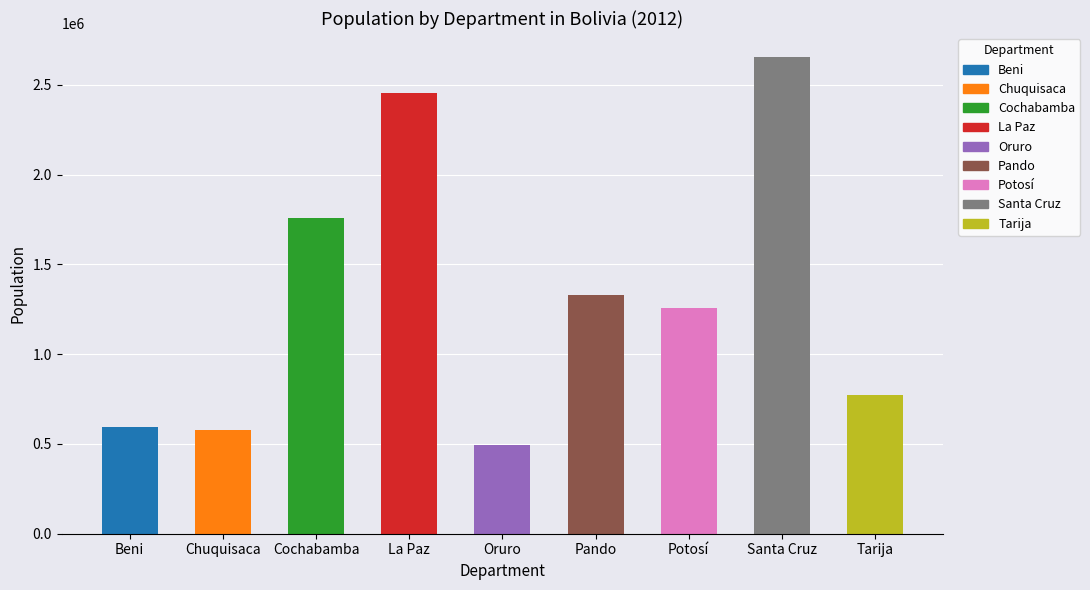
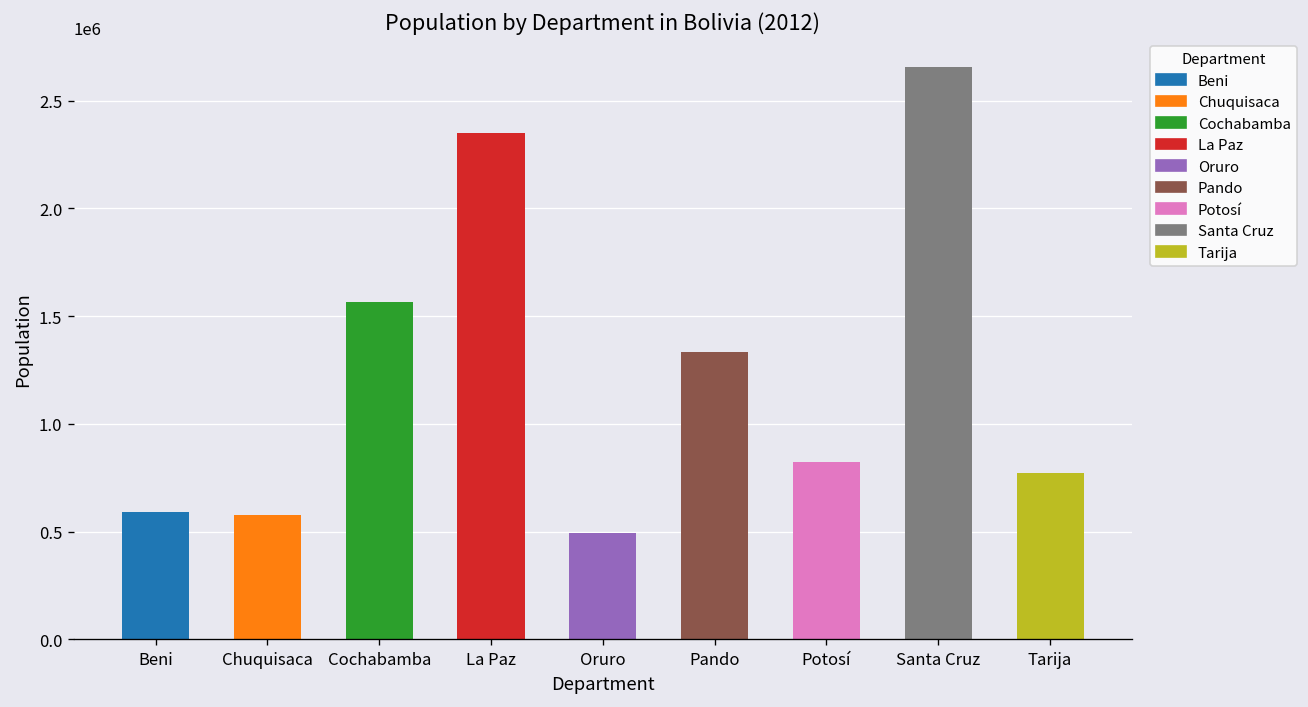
  {
    "Beni": 590000,
    "Chuquisaca": 580000,
-   "Cochabamba": 1760000,
-   "La Paz": 2450000,
+   "Cochabamba": 1570000,
+   "La Paz": 2350000,
    "Oruro": 490000,
    "Pando": 1330000,
-   "Potosí": 1260000,
+   "Potosí": 820000,
    "Santa Cruz": 2660000,
    "Tarija": 770000
  }
